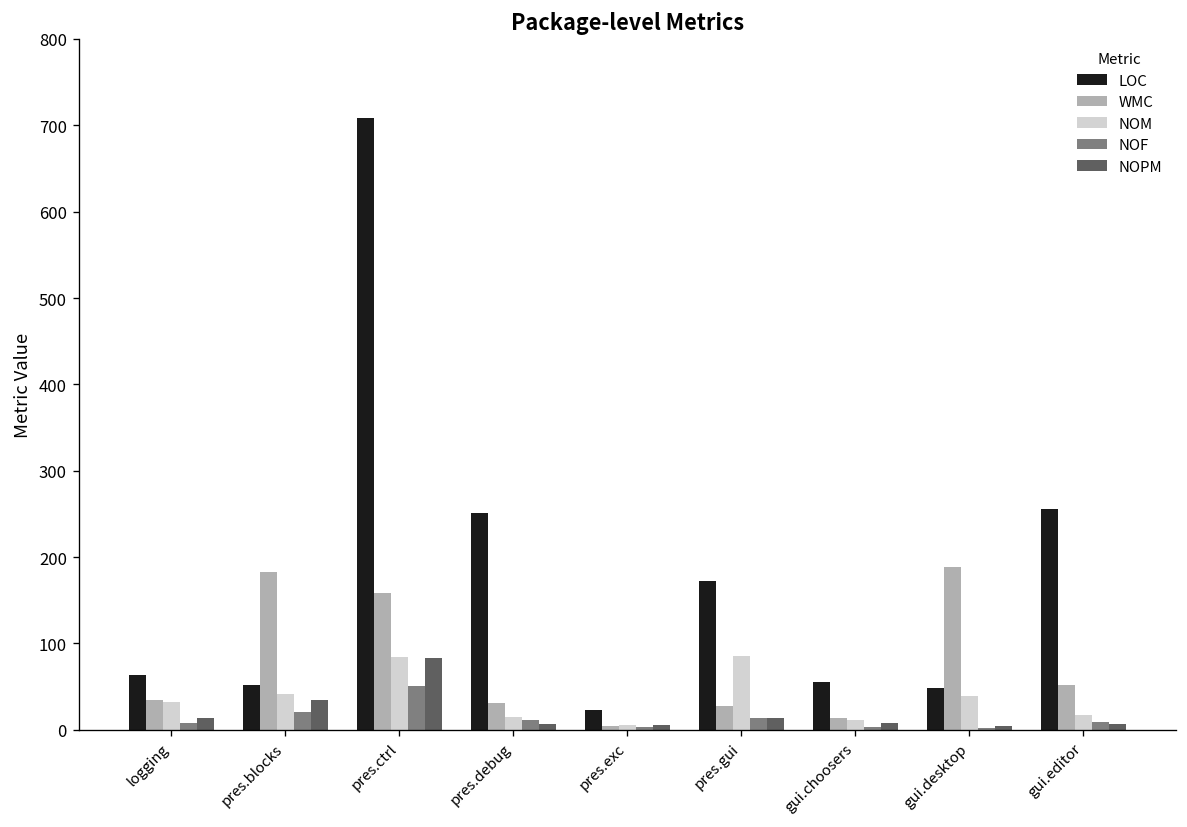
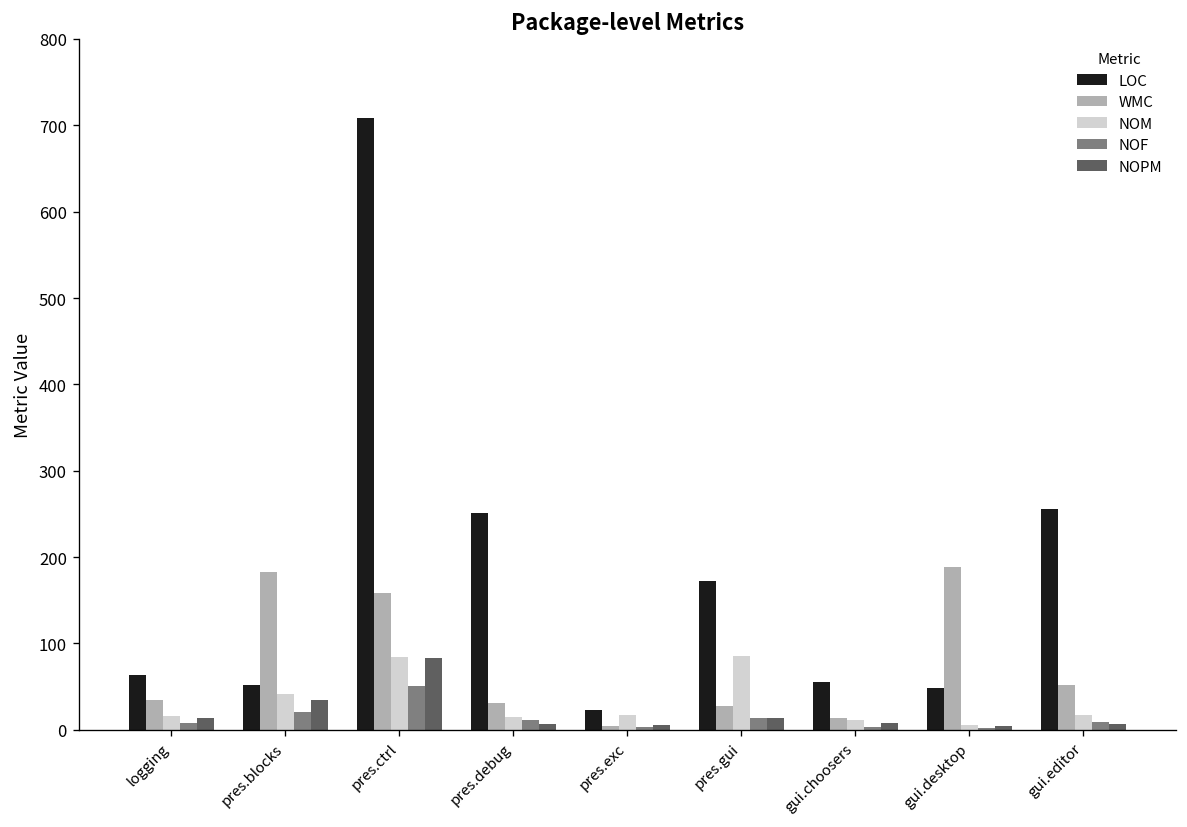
  {
    "LOC": {
      "logging": 60,
      "pres.blocks": 50,
      "pres.ctrl": 710,
      "pres.debug": 250,
      "pres.exc": 20,
      "pres.gui": 170,
      "gui.choosers": 60,
      "gui.desktop": 50,
      "gui.editor": 260
    },
    "WMC": {
      "logging": 30,
      "pres.blocks": 180,
      "pres.ctrl": 160,
      "pres.debug": 30,
      "pres.exc": 0,
      "pres.gui": 30,
      "gui.choosers": 10,
      "gui.desktop": 190,
      "gui.editor": 50
    },
    "NOM": {
-     "logging": 30,
+     "logging": 20,
      "pres.blocks": 40,
      "pres.ctrl": 80,
      "pres.debug": 20,
-     "pres.exc": 10,
+     "pres.exc": 20,
      "pres.gui": 90,
      "gui.choosers": 10,
-     "gui.desktop": 40,
+     "gui.desktop": 10,
      "gui.editor": 20
    }
  }
